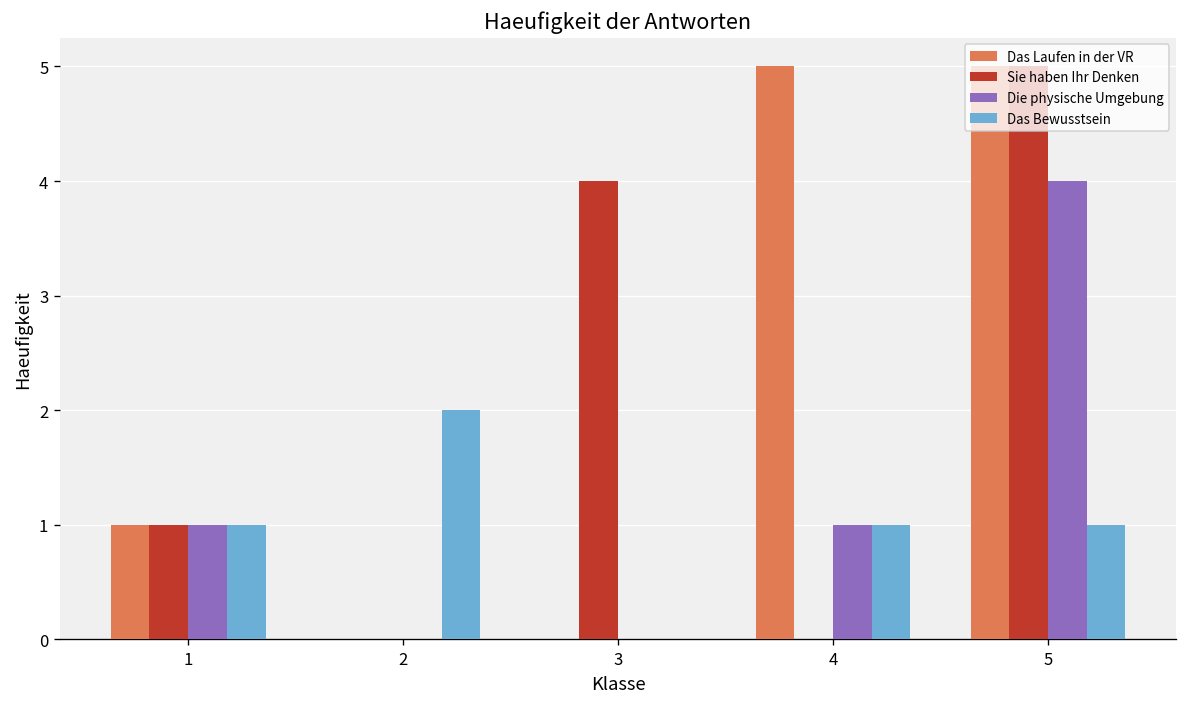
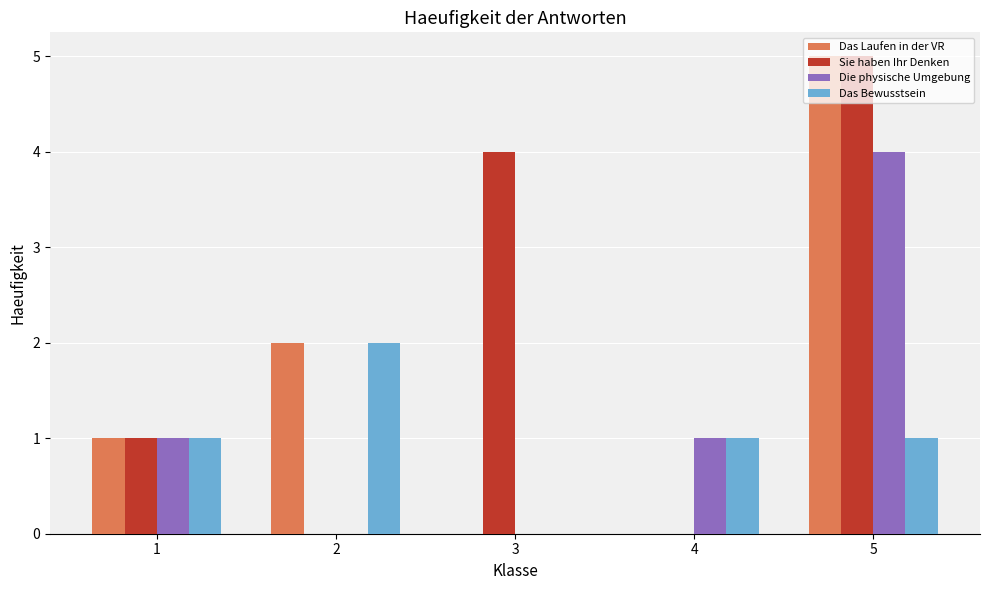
  {
    "Das Laufen in der VR": {
      "1": 1,
-     "2": 0,
+     "2": 2,
      "3": 0,
-     "4": 5
+     "4": 0
    },
    "Sie haben Ihr Denken": {
      "1": 1,
      "2": 0,
      "3": 4,
      "4": 0
    },
    "Die physische Umgebung": {
      "1": 1,
      "2": 0,
      "3": 0,
      "4": 1,
      "5": 4
    },
    "Das Bewusstsein": {
      "1": 1,
      "2": 2,
      "3": 0,
      "4": 1,
      "5": 1
    }
  }
